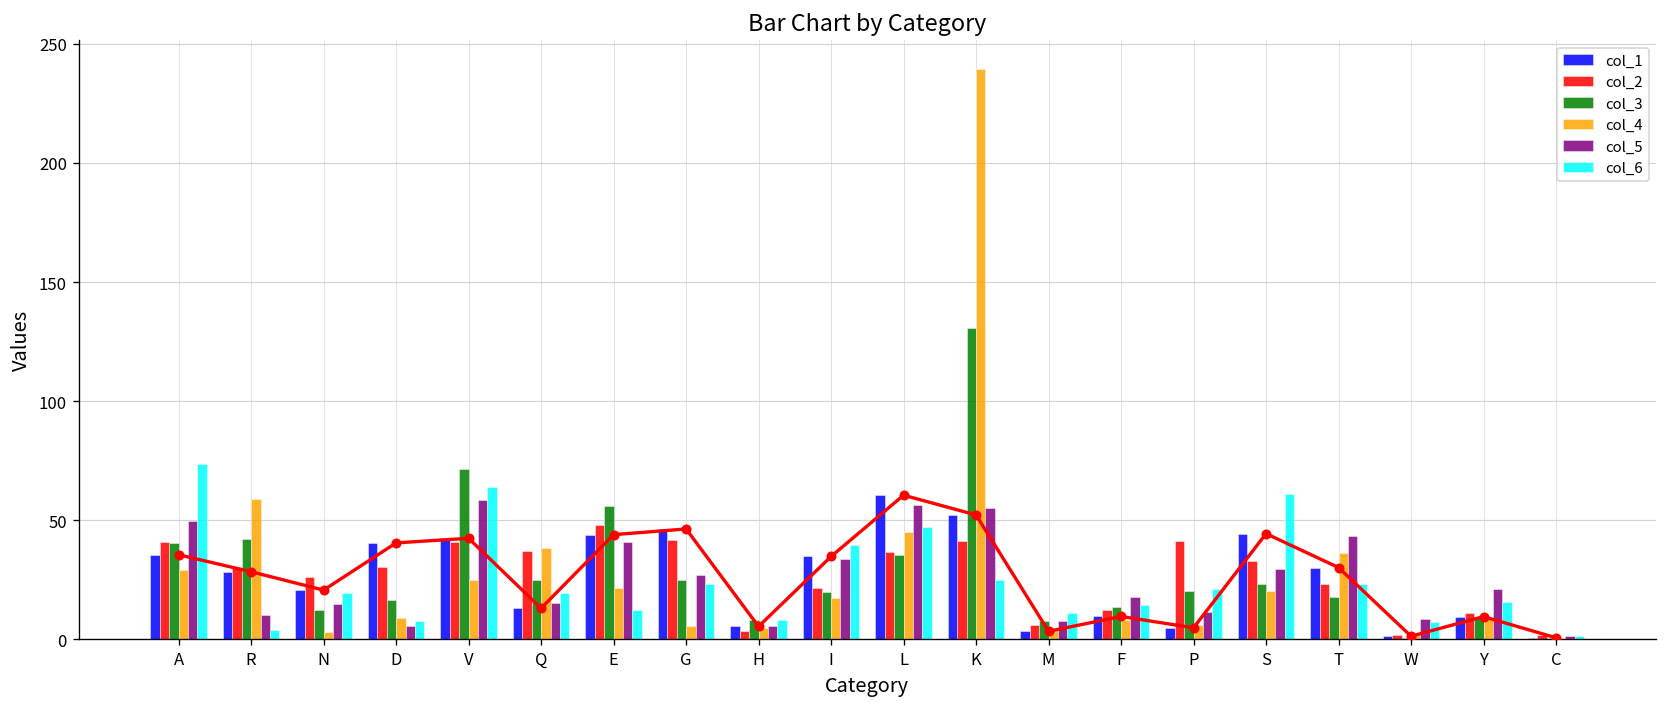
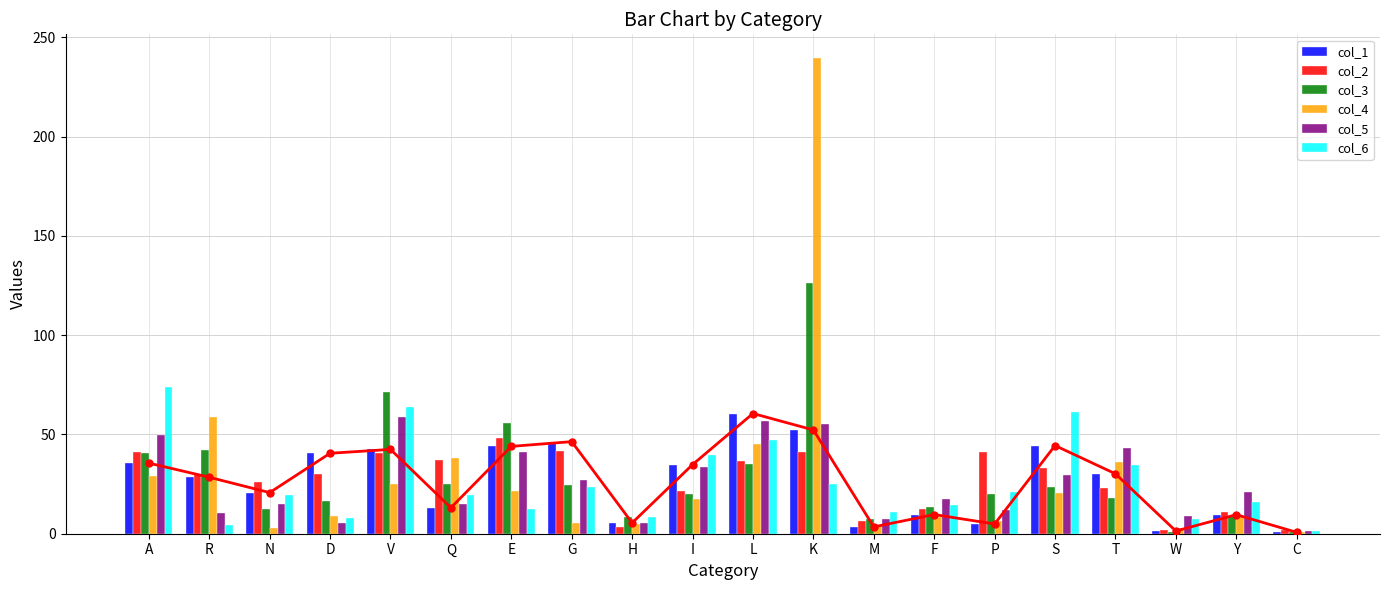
  {
    "col_1": {
      "A": 36,
      "R": 28,
      "N": 21,
      "D": 41,
      "V": 42,
      "Q": 13,
      "E": 44,
      "G": 46,
      "H": 5,
      "I": 35,
      "L": 61,
      "K": 52,
      "M": 3,
      "F": 10,
      "P": 5,
      "S": 44,
      "T": 30,
      "W": 1,
      "Y": 10
    },
    "col_3": {
      "A": 41,
      "R": 42,
      "N": 12,
      "D": 17,
      "V": 71,
      "Q": 25,
      "E": 56,
      "G": 25,
      "H": 8,
      "I": 20,
      "L": 35,
-     "K": 131,
+     "K": 126,
      "M": 8,
      "F": 14,
      "P": 20,
      "S": 23,
      "T": 18,
      "Y": 9
    },
    "col_4": {
      "A": 29,
      "R": 59,
      "N": 3,
      "D": 9,
      "V": 25,
      "Q": 38,
      "E": 22,
      "G": 6,
      "H": 5,
      "I": 17,
      "L": 45,
      "K": 240,
      "M": 4,
      "F": 8,
      "P": 6,
      "S": 20,
      "T": 36,
      "W": 3,
      "Y": 9
    },
    "col_5": {
      "A": 50,
      "R": 10,
      "N": 15,
      "D": 6,
      "V": 59,
      "Q": 15,
      "E": 41,
      "G": 27,
      "H": 6,
      "I": 34,
      "L": 57,
      "K": 55,
      "M": 8,
      "F": 18,
      "P": 12,
      "S": 30,
      "T": 43,
      "W": 9,
      "Y": 21,
      "C": 1
    },
    "col_6": {
      "A": 74,
      "R": 4,
      "N": 20,
      "D": 8,
      "V": 64,
      "Q": 20,
      "E": 12,
      "G": 23,
      "H": 8,
      "I": 40,
      "L": 47,
      "K": 25,
      "M": 11,
      "F": 14,
      "P": 21,
      "S": 61,
-     "T": 23,
+     "T": 35,
      "W": 7,
      "Y": 16,
      "C": 1
    }
  }
